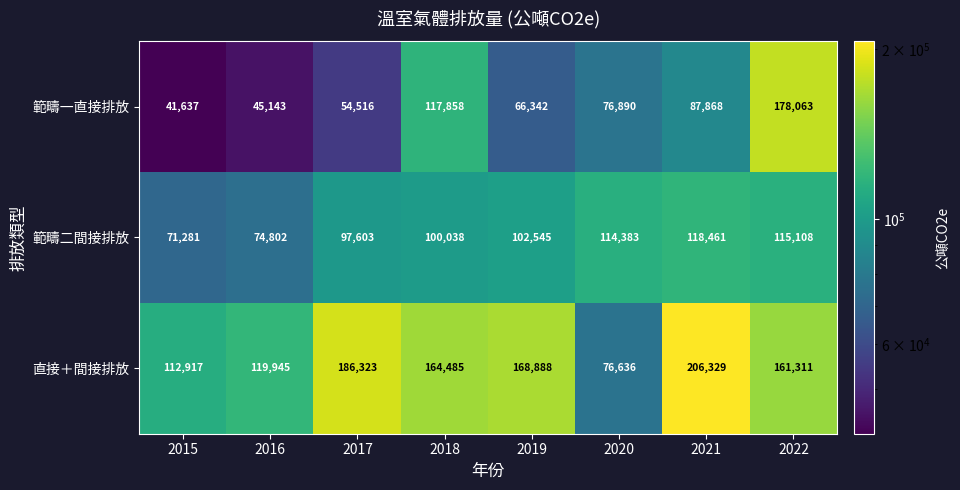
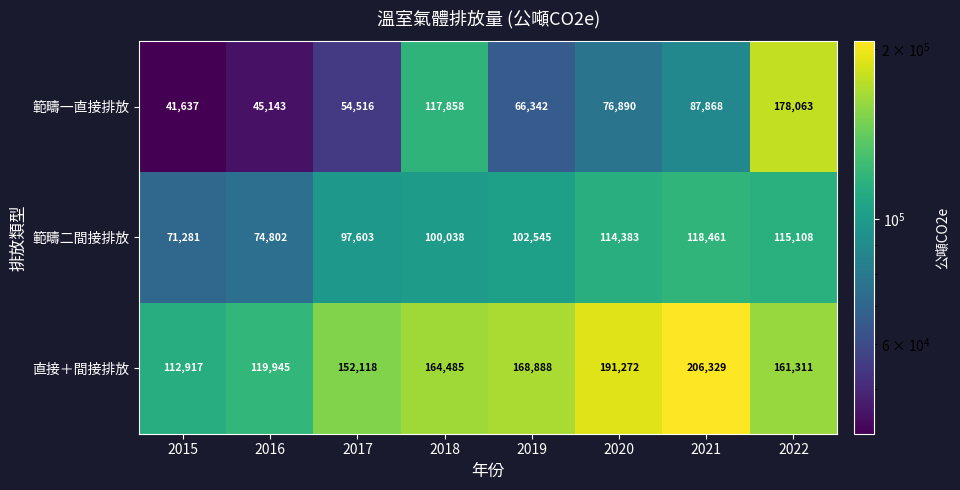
  {
    "範疇一直接排放": {
      "2015": "41,637",
      "2016": "45,143",
      "2017": "54,516",
      "2018": "117,858",
      "2019": "66,342",
      "2020": "76,890",
      "2021": "87,868",
      "2022": "178,063"
    },
    "範疇二間接排放": {
      "2015": "71,281",
      "2016": "74,802",
      "2017": "97,603",
      "2018": "100,038",
      "2019": "102,545",
      "2020": "114,383",
      "2021": "118,461",
      "2022": "115,108"
    },
    "直接＋間接排放": {
      "2015": "112,917",
      "2016": "119,945",
-     "2017": "186,323",
+     "2017": "152,118",
      "2018": "164,485",
      "2019": "168,888",
-     "2020": "76,636",
+     "2020": "191,272",
      "2021": "206,329",
      "2022": "161,311"
    }
  }
